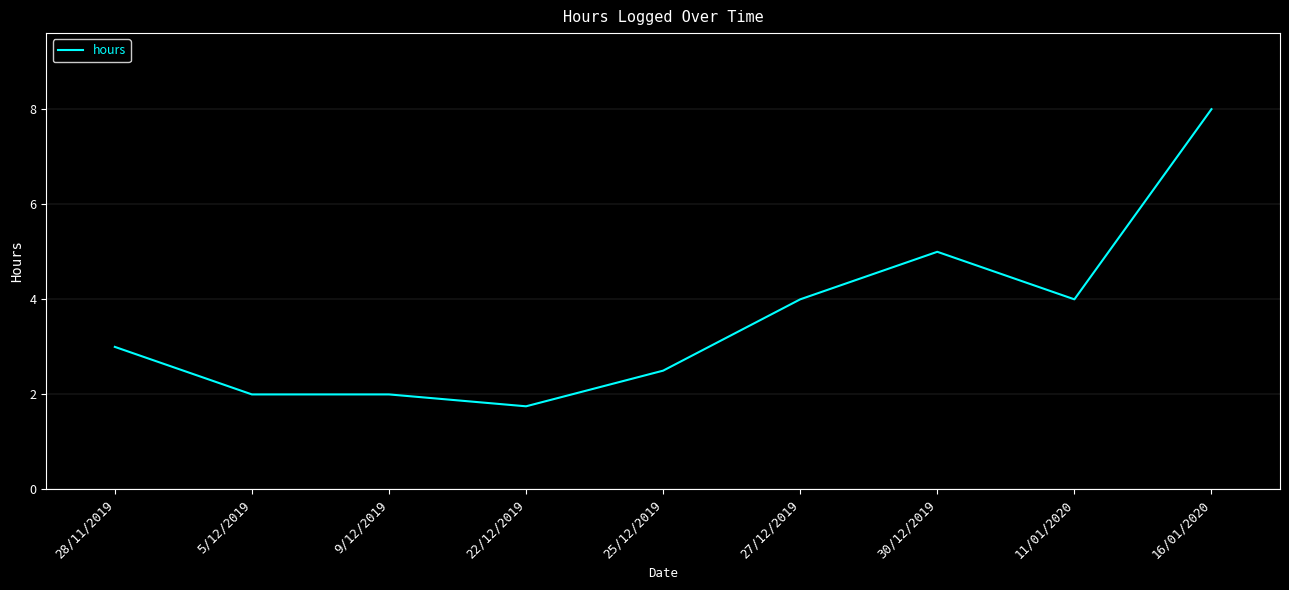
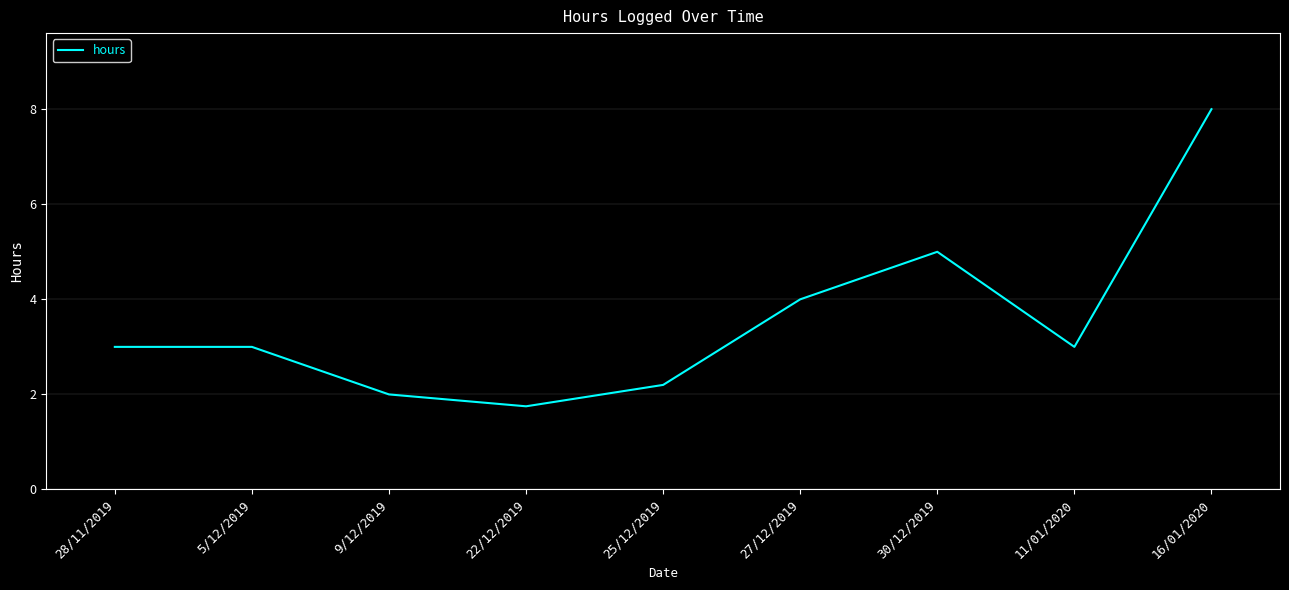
  {
    "28/11/2019": 3.0,
-   "5/12/2019": 2,
+   "5/12/2019": 3,
    "9/12/2019": 2.0,
    "22/12/2019": 1.8,
-   "25/12/2019": 2.5,
+   "25/12/2019": 2.2,
    "27/12/2019": 4.0,
    "30/12/2019": 5.0,
-   "11/01/2020": 4,
+   "11/01/2020": 3,
    "16/01/2020": 8.0
  }
